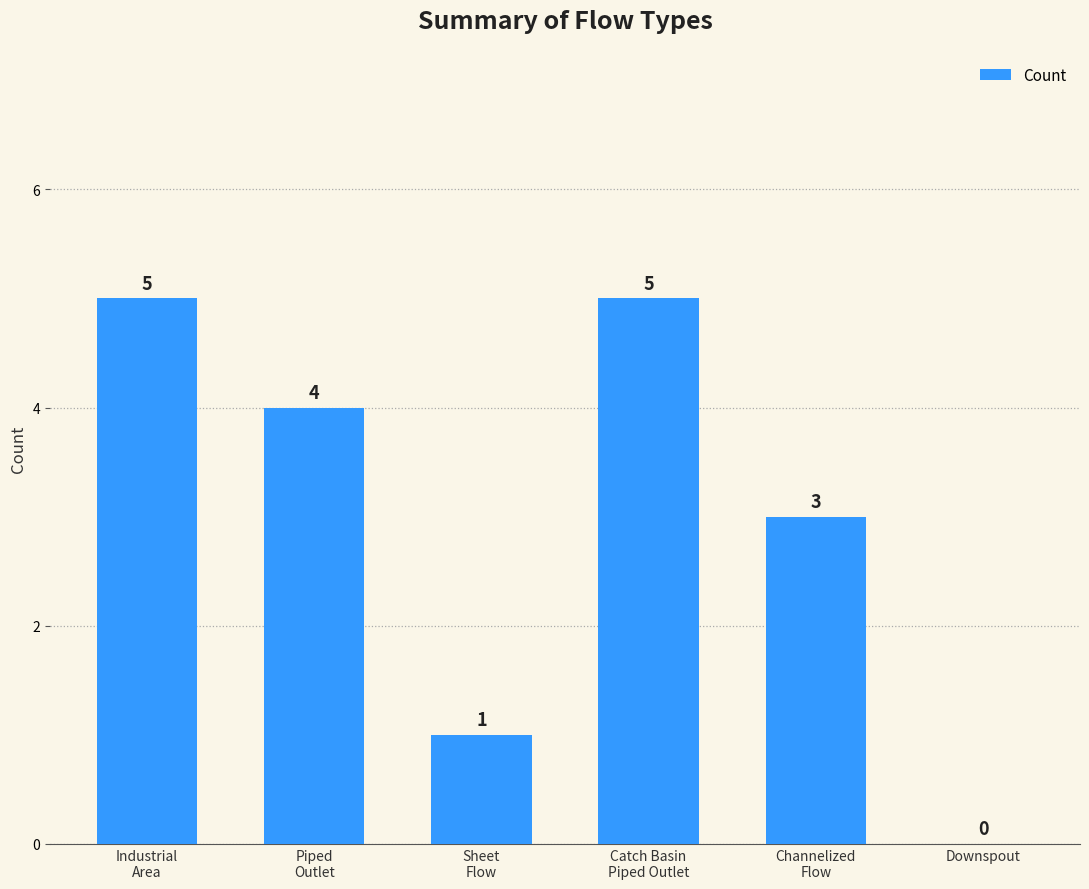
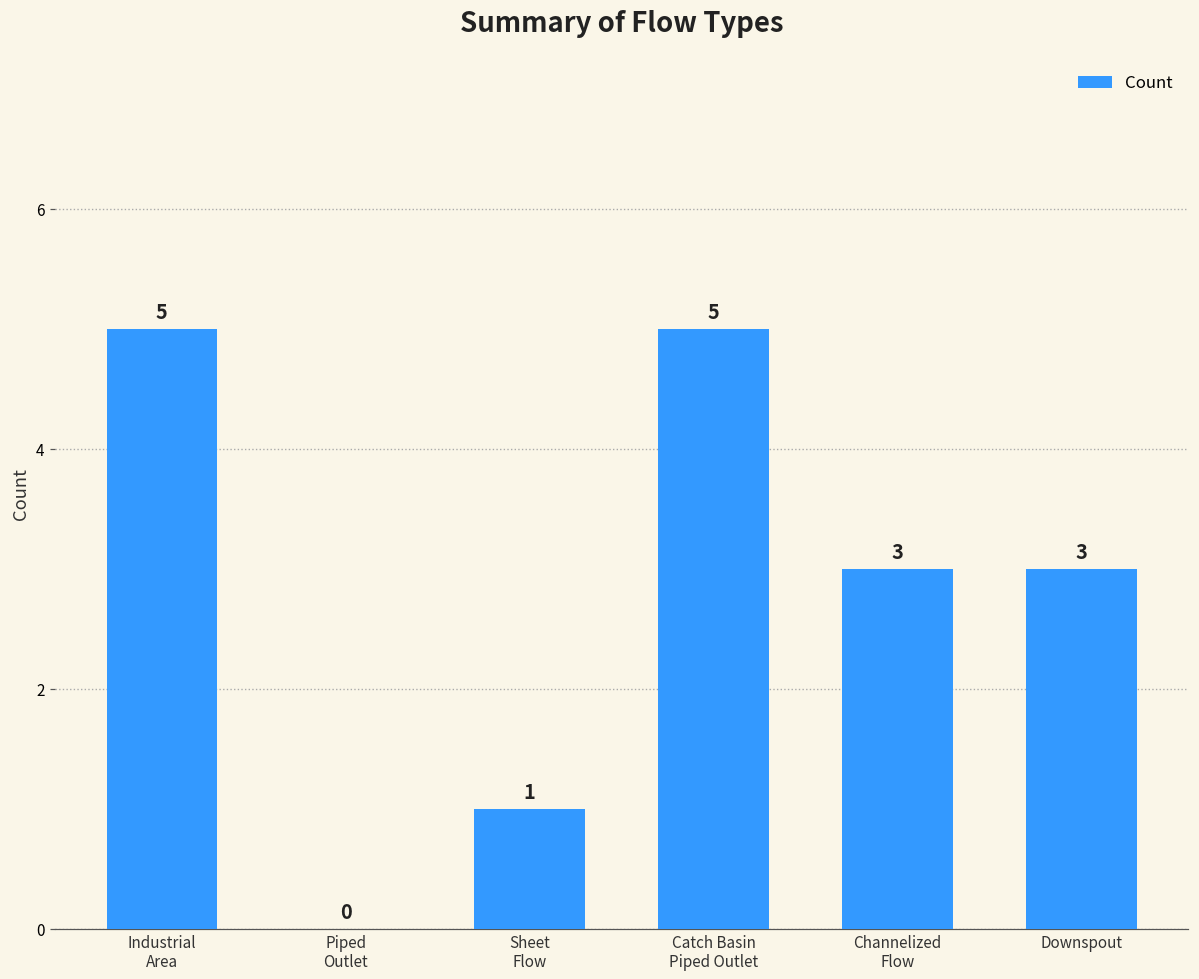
  {
    "Industrial Area": 5,
-   "Piped Outlet": 4,
+   "Piped Outlet": 0,
    "Sheet Flow": 1,
    "Catch Basin Piped Outlet": 5,
    "Channelized Flow": 3,
-   "Downspout": 0
+   "Downspout": 3
  }
